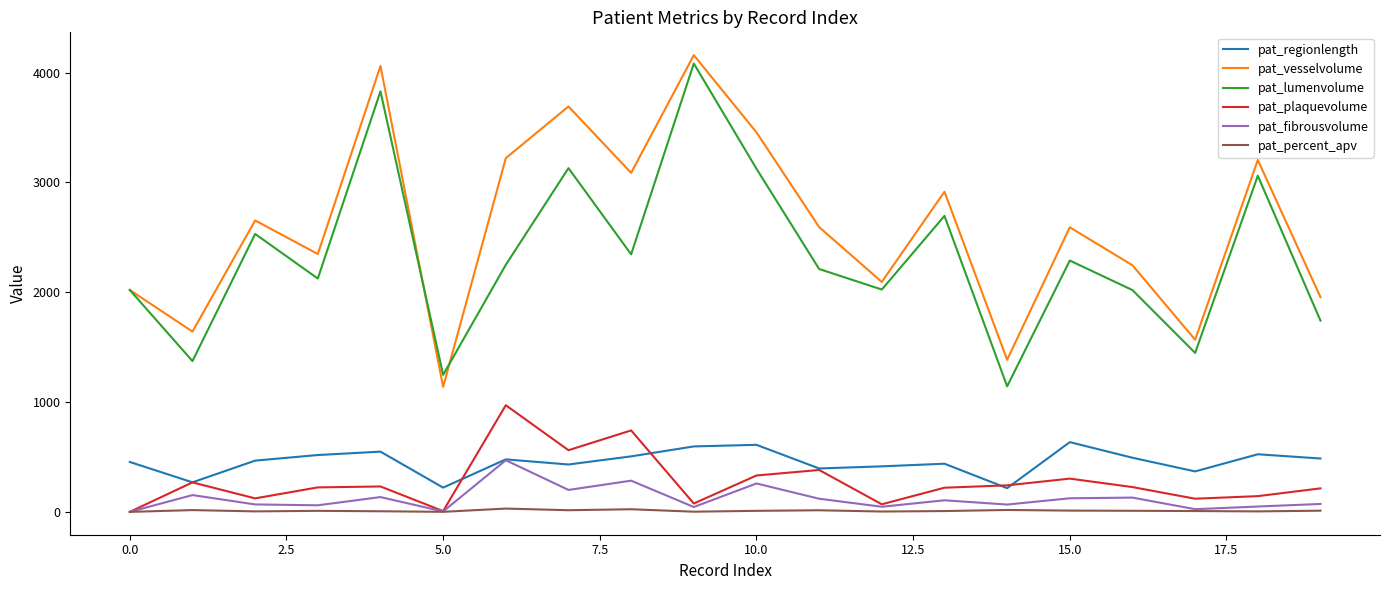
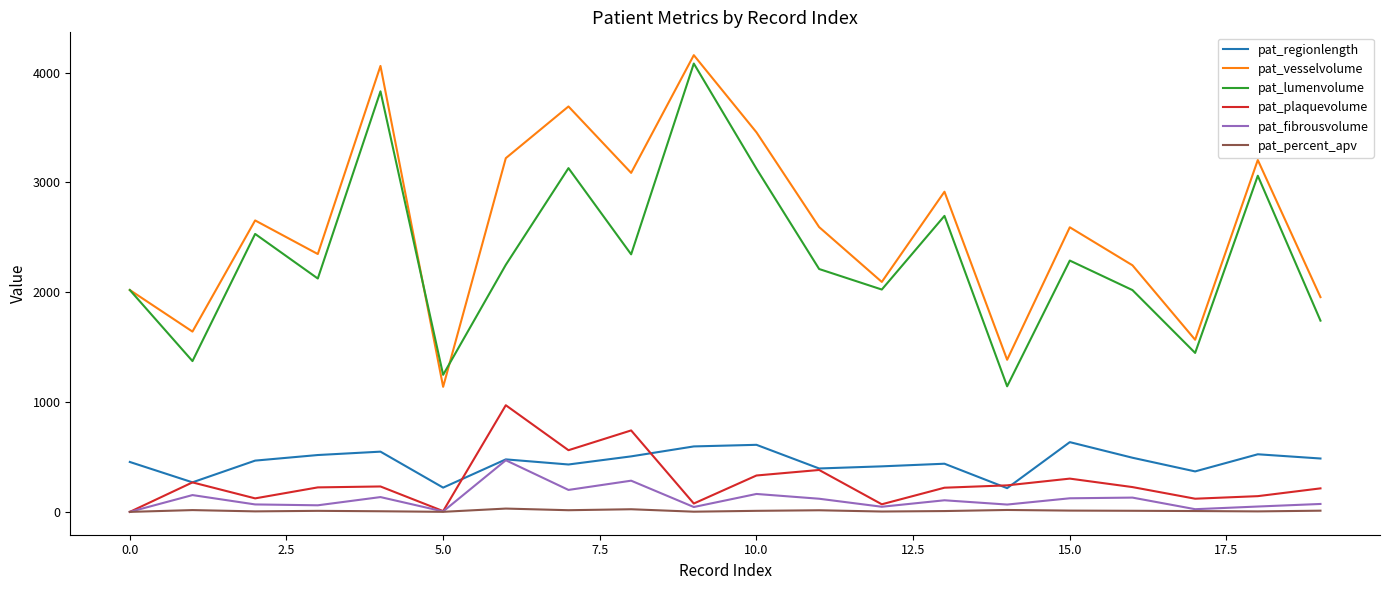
  {
    "pat_regionlength": {
      "0.0": 450,
      "5.0": 220,
      "10.0": 610,
      "15.0": 640
    },
    "pat_vesselvolume": {
      "5.0": 1140,
      "10.0": 3460,
      "15.0": 2590
    },
    "pat_lumenvolume": {
      "5.0": 1250,
      "10.0": 3120,
      "15.0": 2290
    },
    "pat_plaquevolume": {
      "10.0": 330,
      "15.0": 300
    },
    "pat_fibrousvolume": {
-     "10.0": 260,
+     "10.0": 160,
      "15.0": 120
    },
    "pat_percent_apv": {
      "10.0": 10,
      "15.0": 10
    }
  }
